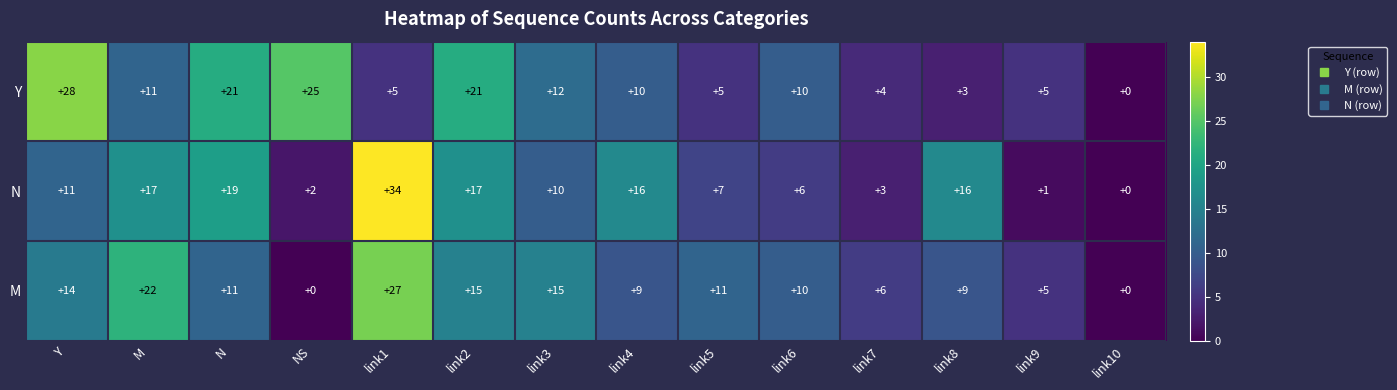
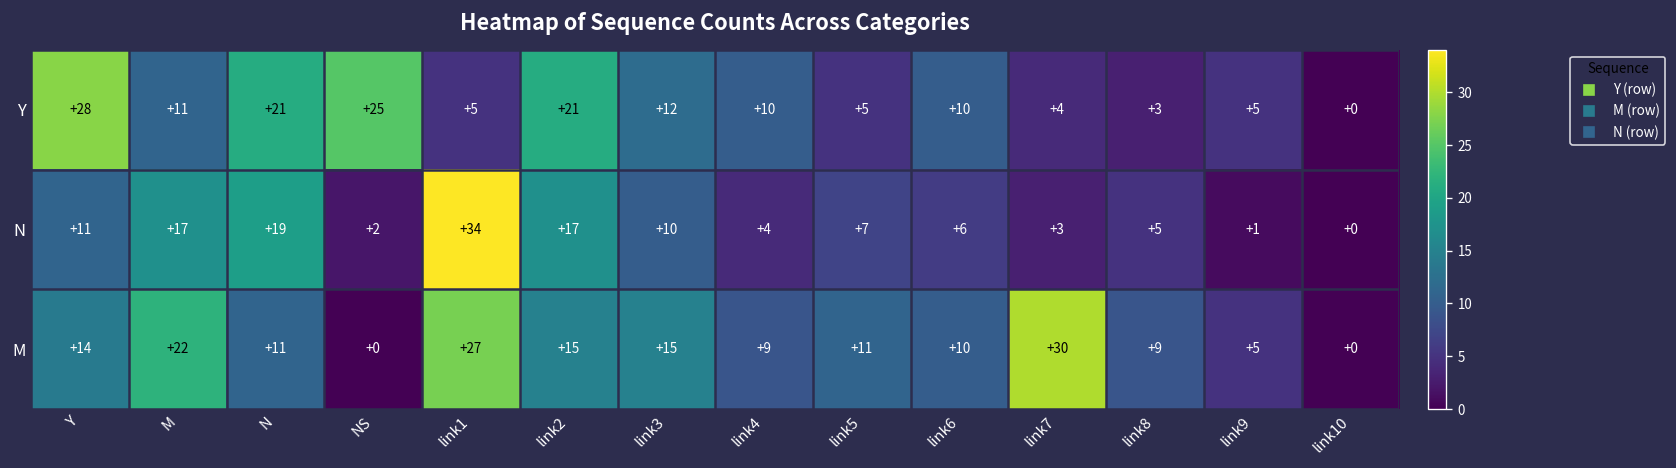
  {
    "Y": {
      "Y": "+28",
      "M": "+11",
      "N": "+21",
      "NS": "+25",
      "link1": "+5",
      "link2": "+21",
      "link3": "+12",
      "link4": "+10",
      "link5": "+5",
      "link6": "+10",
      "link7": "+4",
      "link8": "+3",
      "link9": "+5",
      "link10": "+0"
    },
    "N": {
      "Y": "+11",
      "M": "+17",
      "N": "+19",
      "NS": "+2",
      "link1": "+34",
      "link2": "+17",
      "link3": "+10",
-     "link4": "+16",
+     "link4": "+4",
      "link5": "+7",
      "link6": "+6",
      "link7": "+3",
-     "link8": "+16",
+     "link8": "+5",
      "link9": "+1",
      "link10": "+0"
    },
    "M": {
      "Y": "+14",
      "M": "+22",
      "N": "+11",
      "NS": "+0",
      "link1": "+27",
      "link2": "+15",
      "link3": "+15",
      "link4": "+9",
      "link5": "+11",
      "link6": "+10",
-     "link7": "+6",
+     "link7": "+30",
      "link8": "+9",
      "link9": "+5",
      "link10": "+0"
    }
  }
